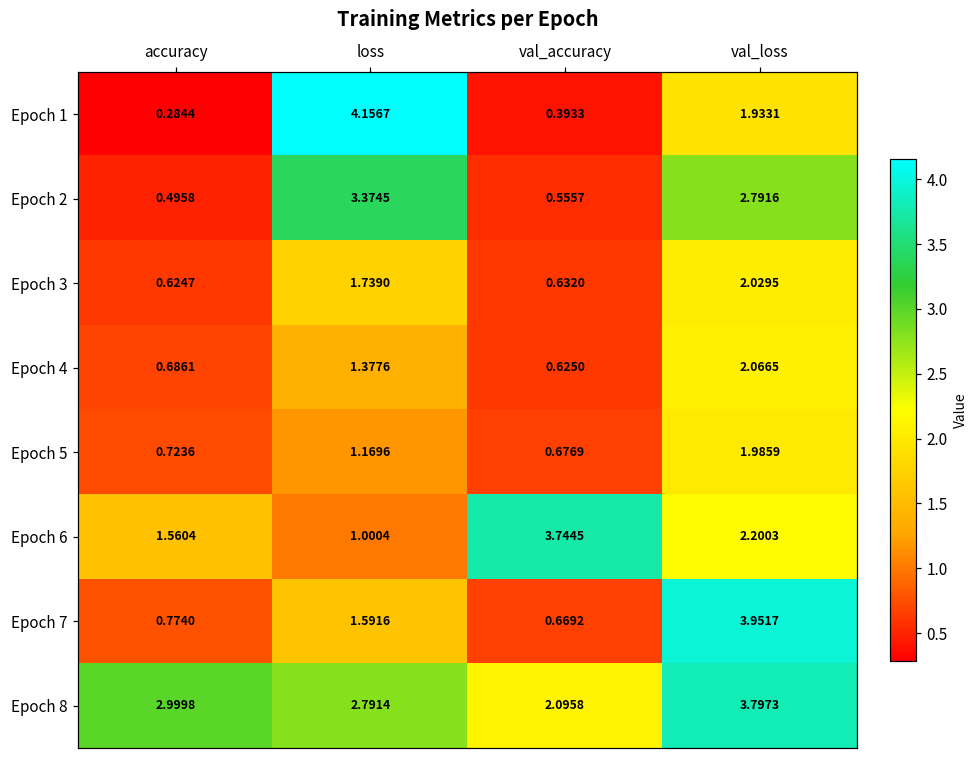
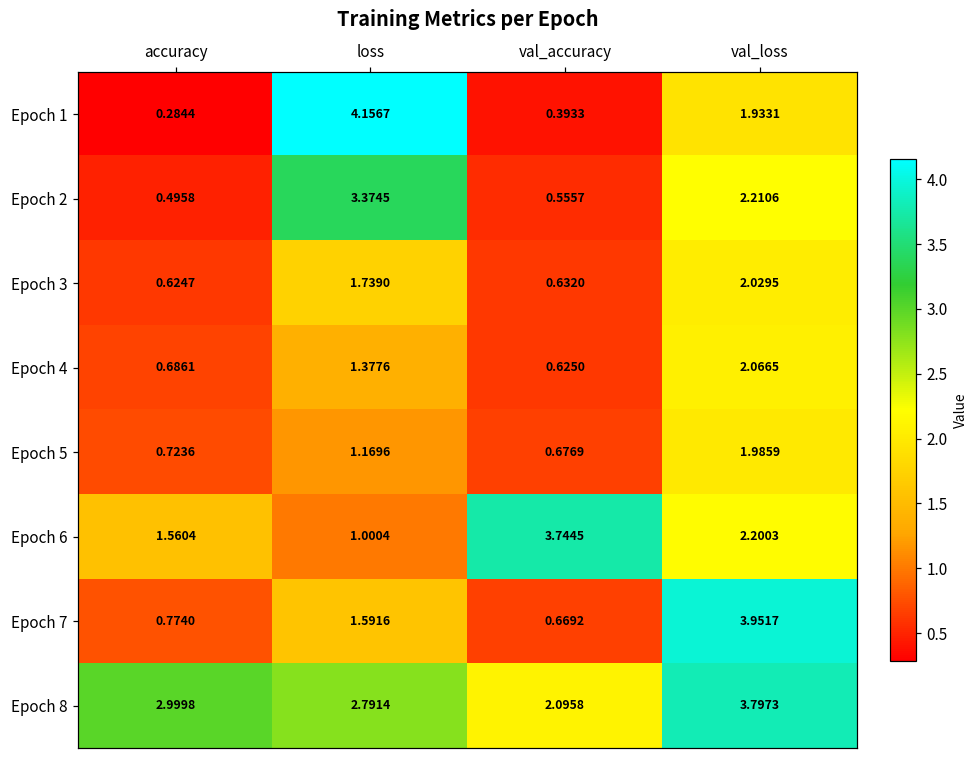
  {
    "Epoch 1": {
      "accuracy": 0.2844,
      "loss": 4.1567,
      "val_accuracy": 0.3933,
      "val_loss": 1.9331
    },
    "Epoch 2": {
      "accuracy": 0.4958,
      "loss": 3.3745,
      "val_accuracy": 0.5557,
-     "val_loss": 2.7916
+     "val_loss": 2.2106
    },
    "Epoch 3": {
      "accuracy": 0.6247,
      "loss": 1.7390,
      "val_accuracy": 0.6320,
      "val_loss": 2.0295
    },
    "Epoch 4": {
      "accuracy": 0.6861,
      "loss": 1.3776,
      "val_accuracy": 0.6250,
      "val_loss": 2.0665
    },
    "Epoch 5": {
      "accuracy": 0.7236,
      "loss": 1.1696,
      "val_accuracy": 0.6769,
      "val_loss": 1.9859
    },
    "Epoch 6": {
      "accuracy": 1.5604,
      "loss": 1.0004,
      "val_accuracy": 3.7445,
      "val_loss": 2.2003
    },
    "Epoch 7": {
      "accuracy": 0.7740,
      "loss": 1.5916,
      "val_accuracy": 0.6692,
      "val_loss": 3.9517
    },
    "Epoch 8": {
      "accuracy": 2.9998,
      "loss": 2.7914,
      "val_accuracy": 2.0958,
      "val_loss": 3.7973
    }
  }
